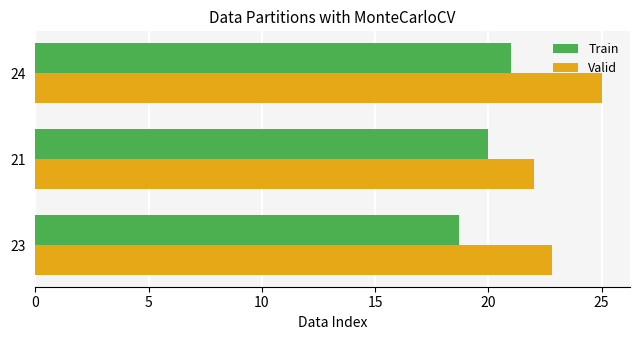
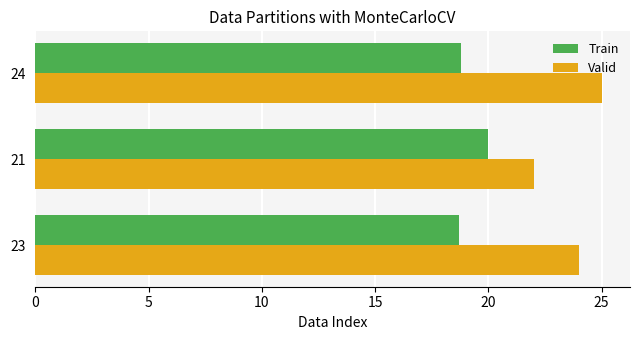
  {
    "Train": {
-     "24": 21.0,
+     "24": 18.8,
      "21": 20.0,
      "23": 18.7
    },
    "Valid": {
      "24": 25.0,
      "21": 22.0,
-     "23": 22.8
+     "23": 24.0
    }
  }
